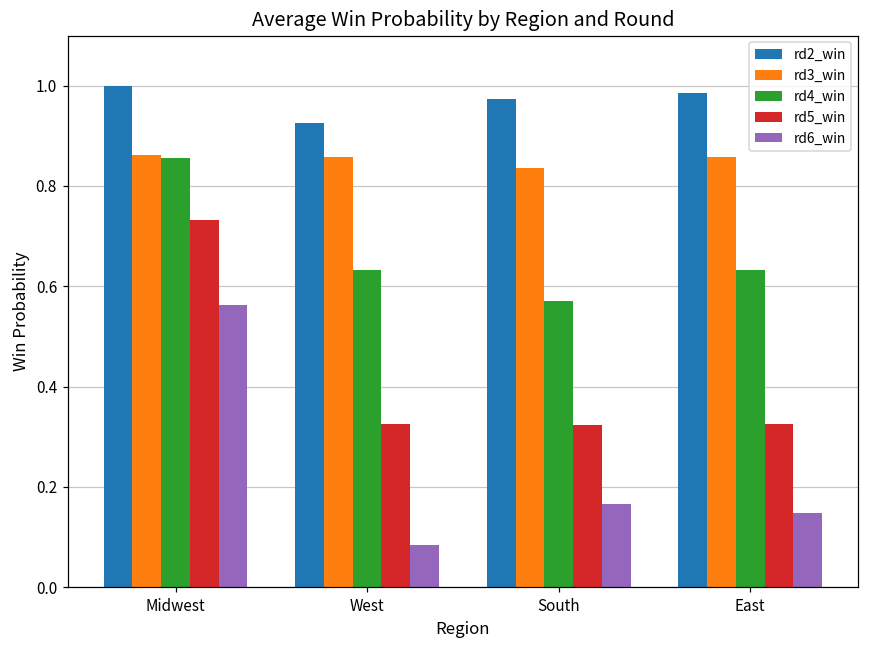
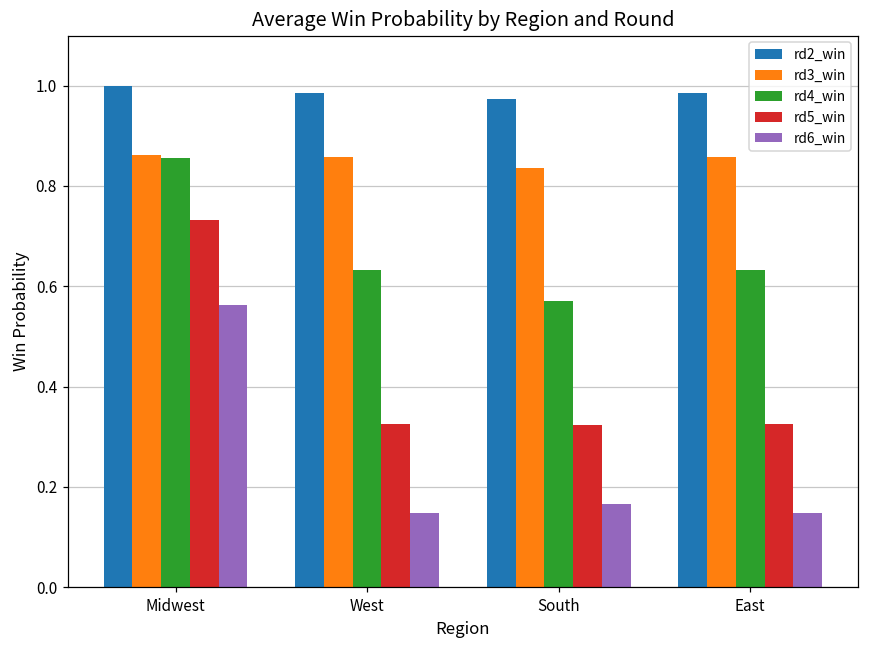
  {
    "rd2_win": {
      "Midwest": 1.00,
-     "West": 0.92,
+     "West": 0.99,
      "South": 0.97,
      "East": 0.99
    },
    "rd3_win": {
      "Midwest": 0.86,
      "West": 0.86,
      "South": 0.84,
      "East": 0.86
    },
    "rd4_win": {
      "Midwest": 0.86,
      "West": 0.63,
      "South": 0.57,
      "East": 0.63
    },
    "rd5_win": {
      "Midwest": 0.73,
      "West": 0.33,
      "South": 0.32,
      "East": 0.33
    },
    "rd6_win": {
      "Midwest": 0.56,
-     "West": 0.08,
+     "West": 0.15,
      "South": 0.17,
      "East": 0.15
    }
  }
